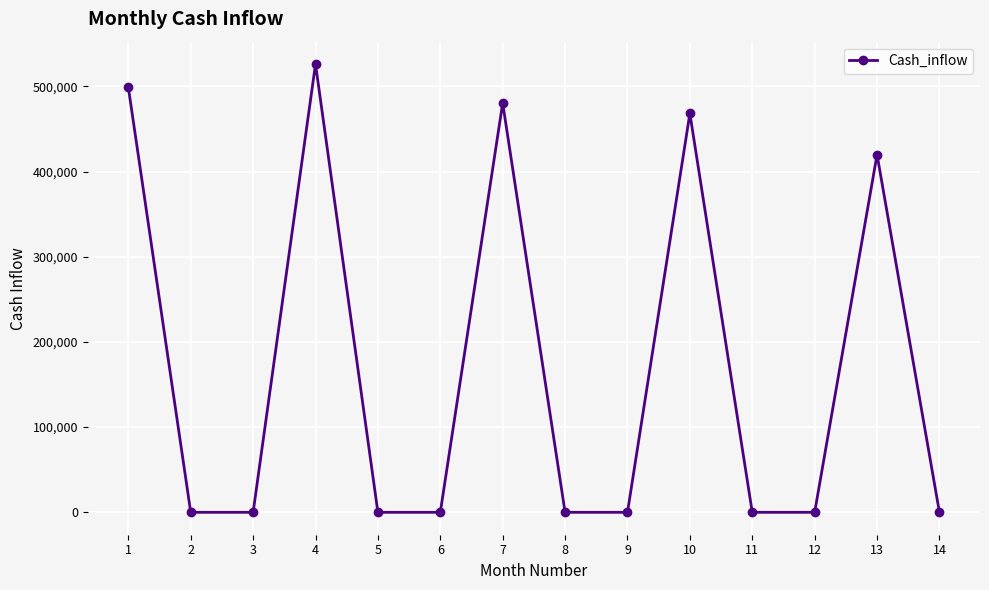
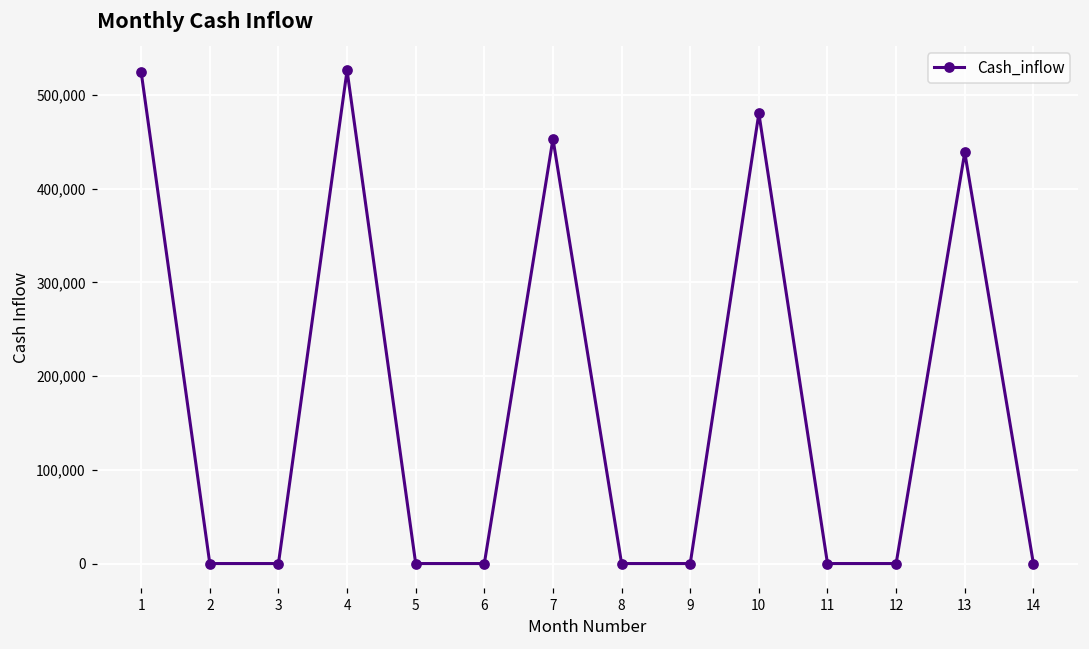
  {
-   "1": "500,000",
+   "1": "520,000",
    "2": "0",
    "3": "0",
    "4": "530,000",
    "5": "0",
    "6": "0",
-   "7": "480,000",
+   "7": "450,000",
    "8": "0",
    "9": "0",
-   "10": "470,000",
+   "10": "480,000",
    "11": "0",
    "12": "0",
-   "13": "420,000",
+   "13": "440,000",
    "14": "0"
  }
